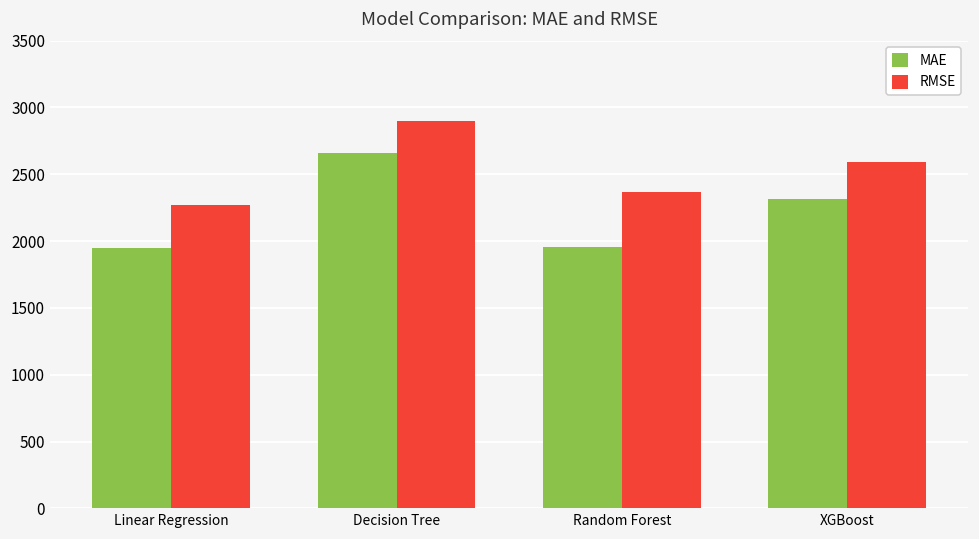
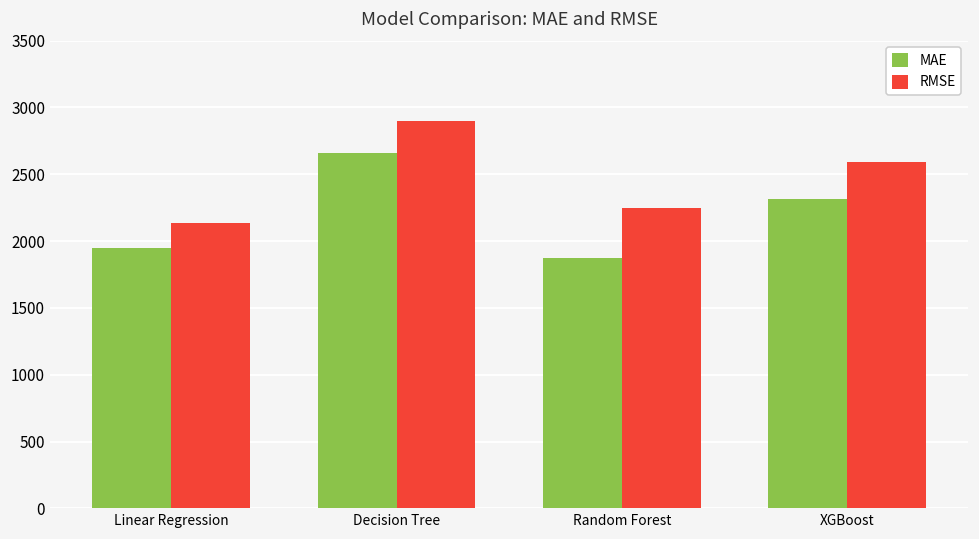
  {
    "MAE": {
      "Linear Regression": 1950,
      "Decision Tree": 2660,
-     "Random Forest": 1960,
+     "Random Forest": 1870,
      "XGBoost": 2310
    },
    "RMSE": {
-     "Linear Regression": 2270,
+     "Linear Regression": 2140,
      "Decision Tree": 2900,
-     "Random Forest": 2370,
+     "Random Forest": 2250,
      "XGBoost": 2590
    }
  }
